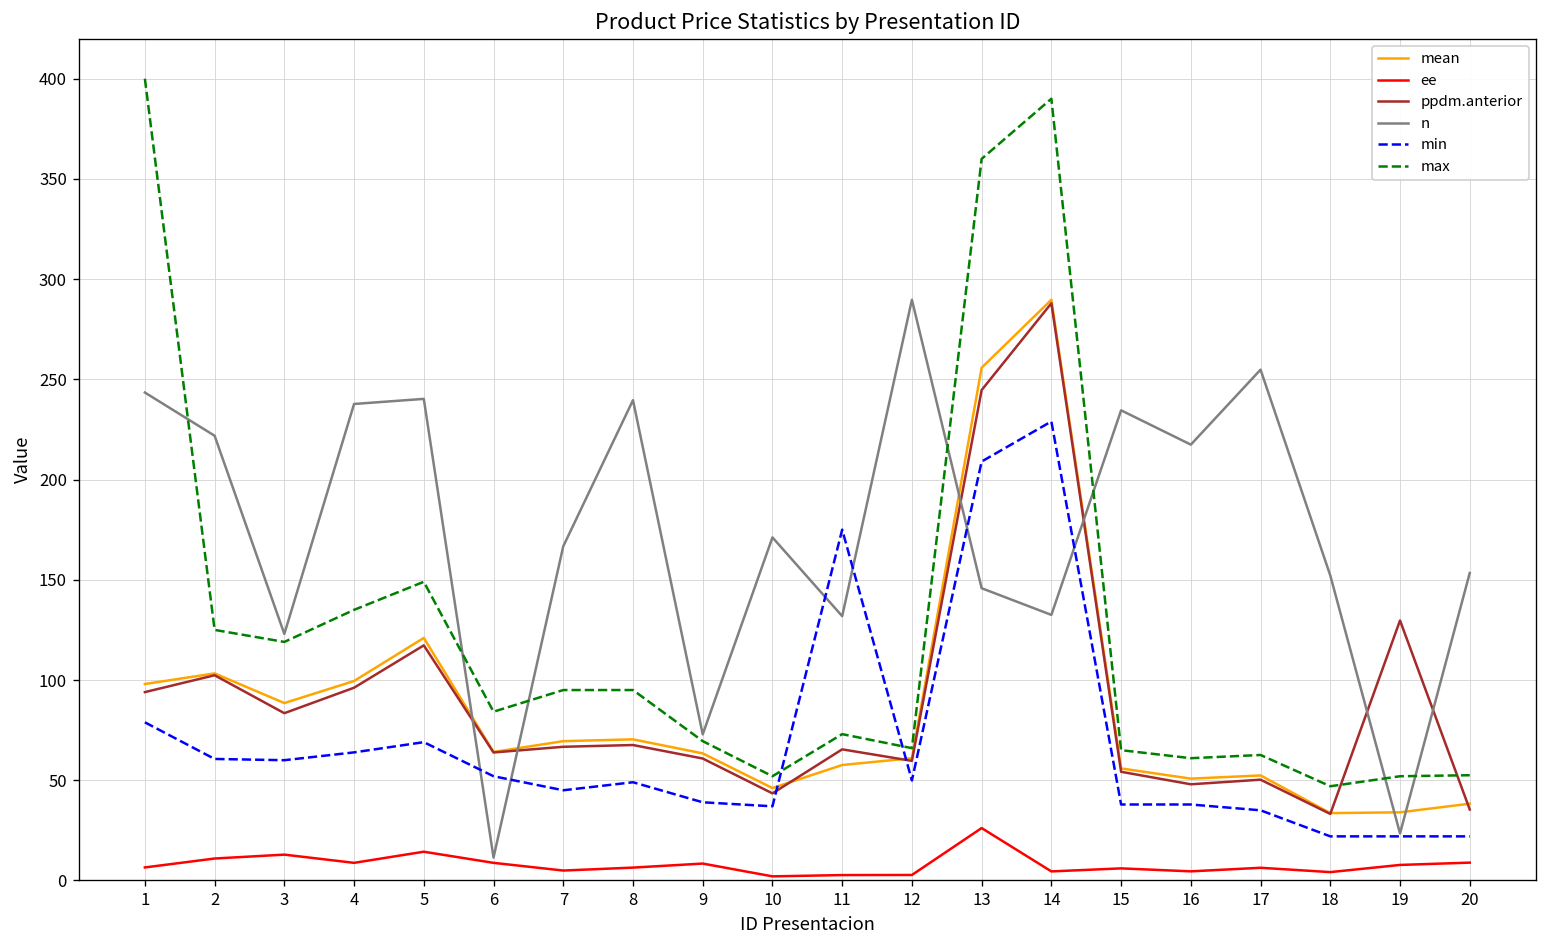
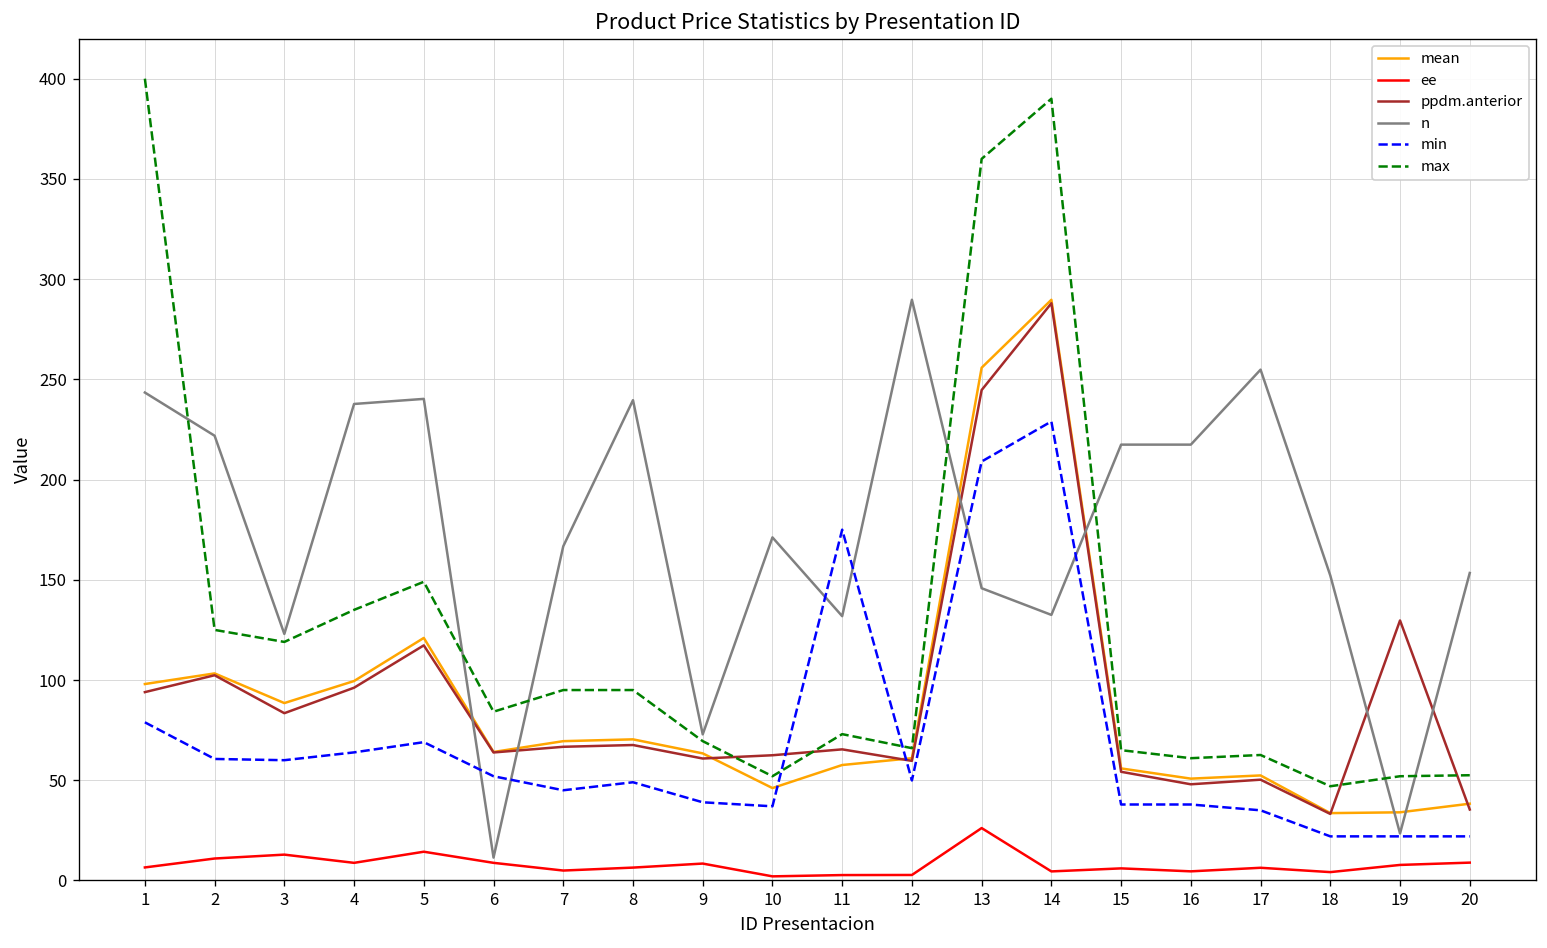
  {
    "mean": {
      "1": 98,
      "3": 89,
      "4": 100,
      "5": 121,
      "7": 70,
      "8": 70,
      "9": 63,
      "10": 46,
      "11": 58,
      "13": 256,
      "14": 290,
      "15": 56,
      "16": 51,
      "17": 52,
      "19": 34,
      "20": 38
    },
    "ee": {
      "1": 7,
      "2": 11,
      "3": 13,
      "4": 9,
      "5": 14,
      "6": 9,
      "7": 5,
      "8": 6,
      "9": 8,
      "10": 2,
      "11": 3,
      "12": 3,
      "13": 26,
      "14": 5,
      "15": 6,
      "16": 5,
      "17": 6,
      "18": 4,
      "19": 8,
      "20": 9
    },
    "ppdm.anterior": {
      "1": 94,
      "3": 83,
      "4": 96,
      "5": 117,
      "7": 67,
      "8": 68,
      "9": 61,
-     "10": 43,
+     "10": 62,
      "11": 65,
      "13": 245,
      "14": 288,
      "15": 54,
      "16": 48,
      "17": 50,
      "19": 130,
      "20": 35
    },
    "n": {
      "1": 243,
      "2": 222,
      "3": 123,
      "4": 238,
      "5": 240,
      "6": 11,
      "7": 167,
      "8": 240,
      "9": 73,
      "10": 171,
      "11": 132,
      "12": 290,
      "13": 146,
      "14": 132,
-     "15": 235,
+     "15": 217,
      "16": 217,
      "17": 255,
      "18": 152,
      "20": 153
    },
    "min": {
      "1": 79,
      "2": 61,
      "3": 60,
      "4": 64,
      "5": 69,
      "6": 52,
      "7": 45,
      "8": 49,
      "9": 39,
      "10": 37,
      "11": 175,
      "12": 50,
      "13": 209,
      "14": 229,
      "15": 38,
      "16": 38,
      "17": 35,
      "18": 22,
      "20": 22
    },
    "max": {
      "1": 400,
      "2": 125,
      "3": 119,
      "4": 135,
      "5": 149,
      "6": 84,
      "7": 95,
      "8": 95,
      "9": 70,
      "10": 52,
      "11": 73,
      "12": 66,
      "13": 360,
      "14": 390,
      "15": 65,
      "16": 61,
      "17": 63,
      "18": 47,
      "19": 52,
      "20": 53
    }
  }
